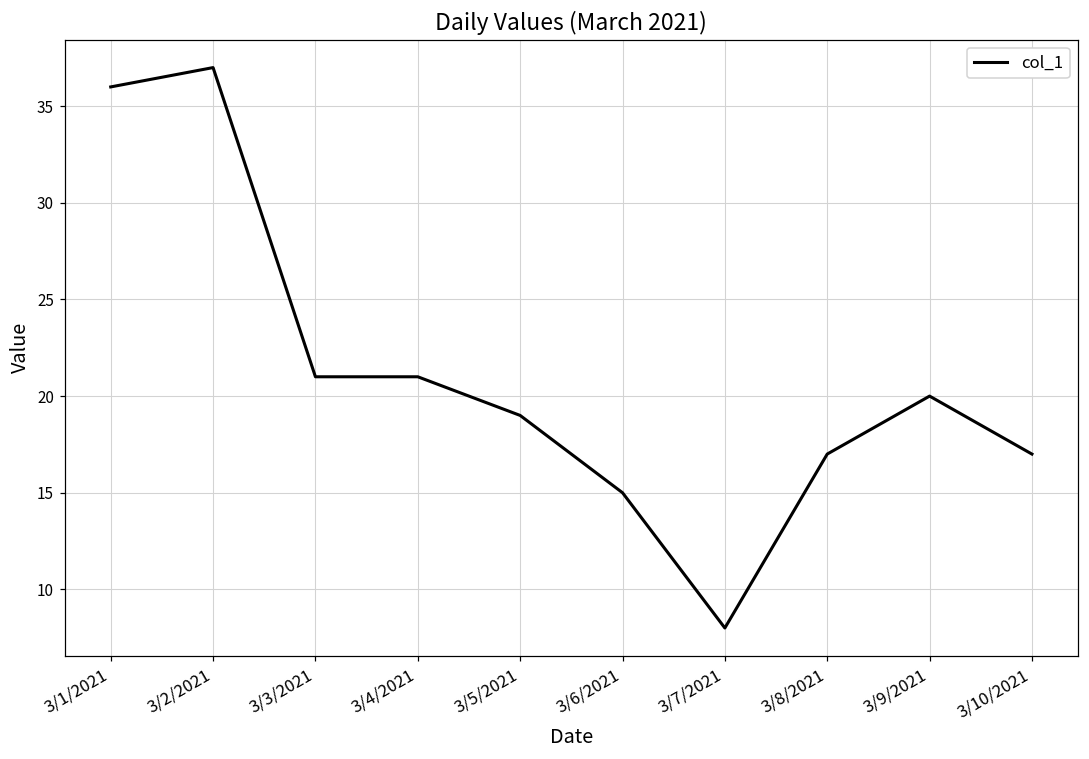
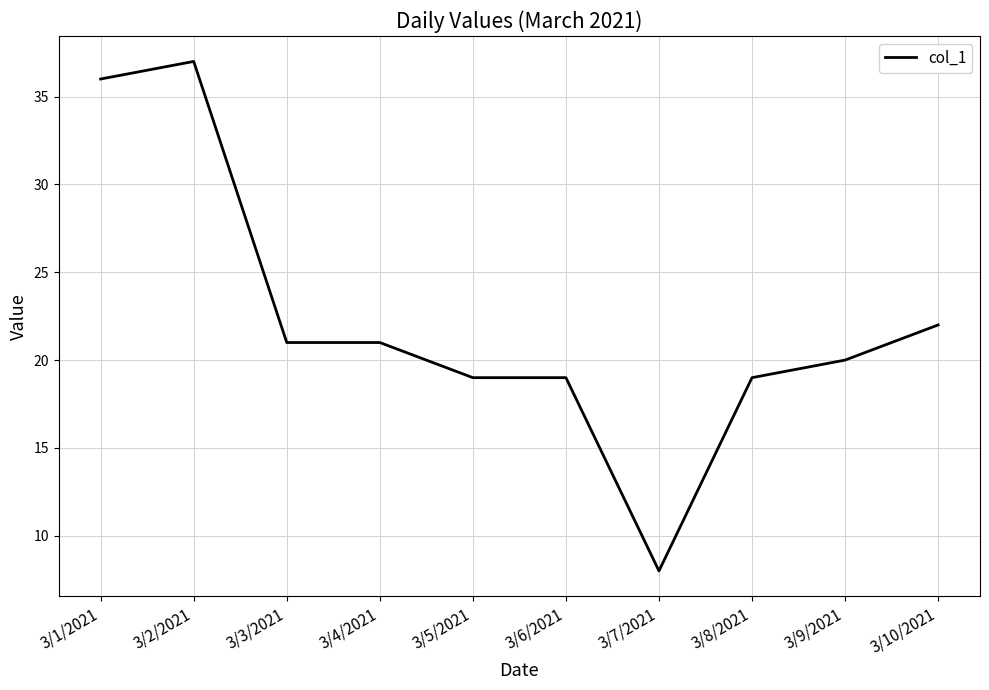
  {
    "3/1/2021": 36,
    "3/2/2021": 37,
    "3/3/2021": 21,
    "3/4/2021": 21,
    "3/5/2021": 19,
-   "3/6/2021": 15,
+   "3/6/2021": 19,
    "3/7/2021": 8,
-   "3/8/2021": 17,
+   "3/8/2021": 19,
    "3/9/2021": 20,
-   "3/10/2021": 17
+   "3/10/2021": 22
  }
